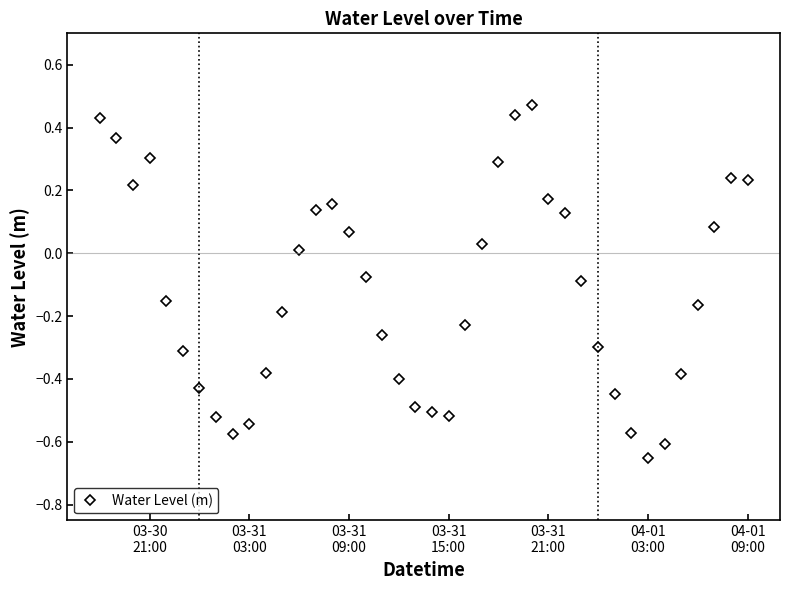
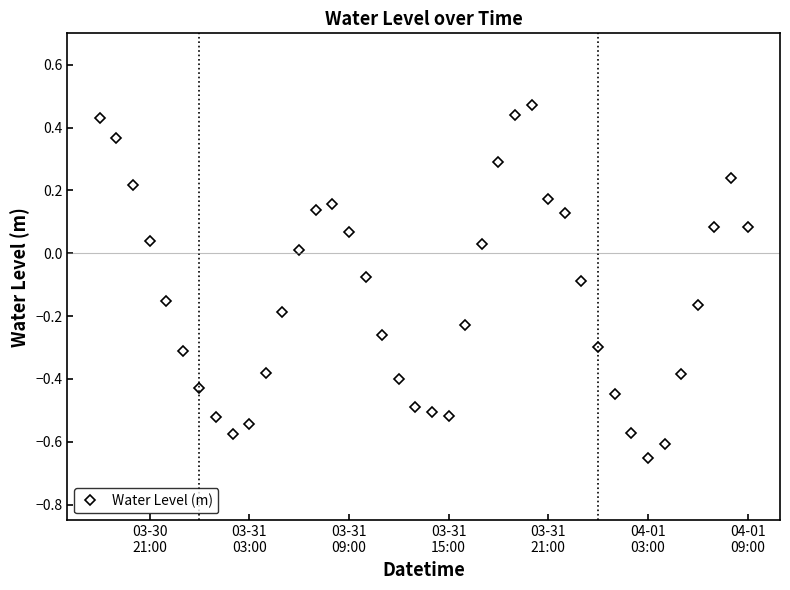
  {
-   "03-30 21:00": 0.30,
+   "03-30 21:00": 0.04,
    "03-31 03:00": -0.54,
    "03-31 09:00": 0.07,
    "03-31 15:00": -0.52,
    "03-31 21:00": 0.17,
    "04-01 03:00": -0.65,
-   "04-01 09:00": 0.23
+   "04-01 09:00": 0.08
  }
